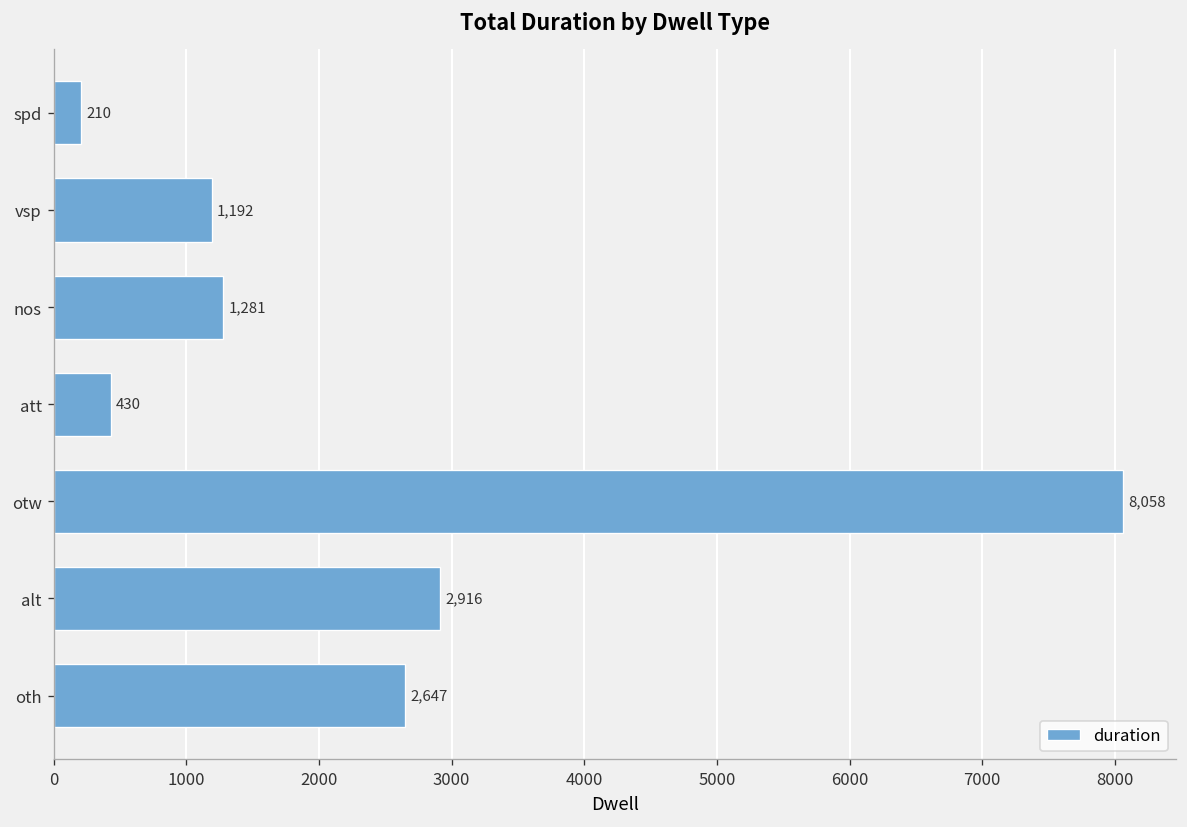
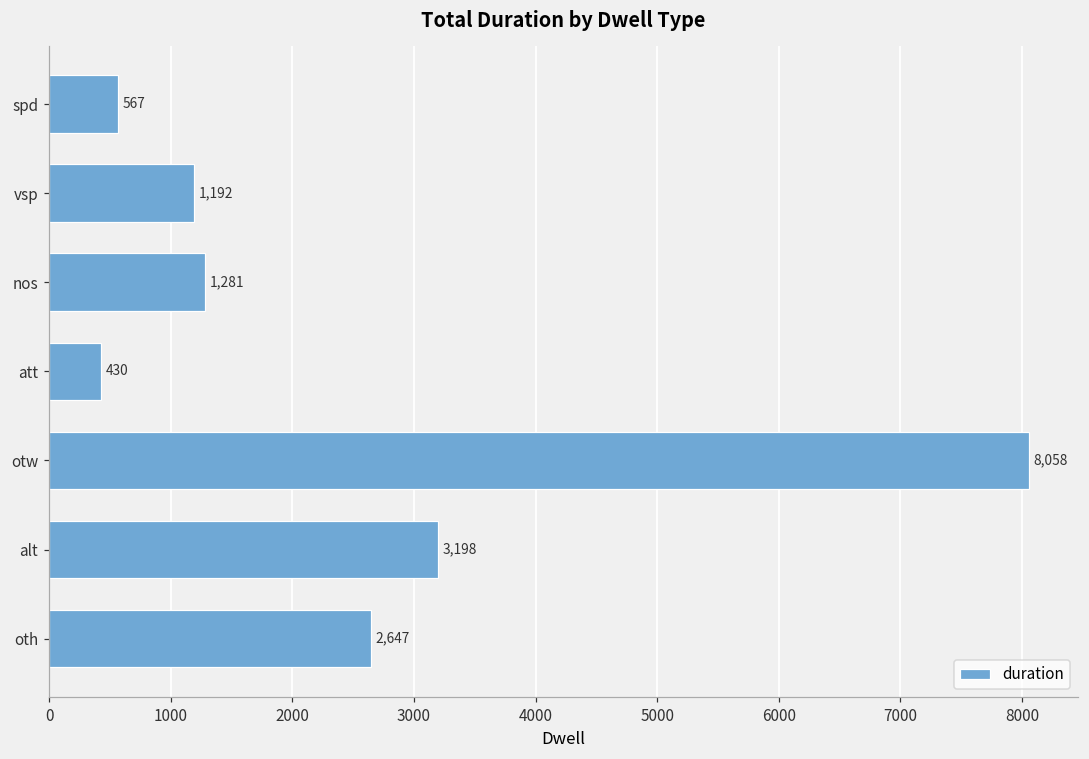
  {
-   "spd": "210",
+   "spd": "567",
    "vsp": "1,192",
    "nos": "1,281",
    "att": "430",
    "otw": "8,058",
-   "alt": "2,916",
+   "alt": "3,198",
    "oth": "2,647"
  }
